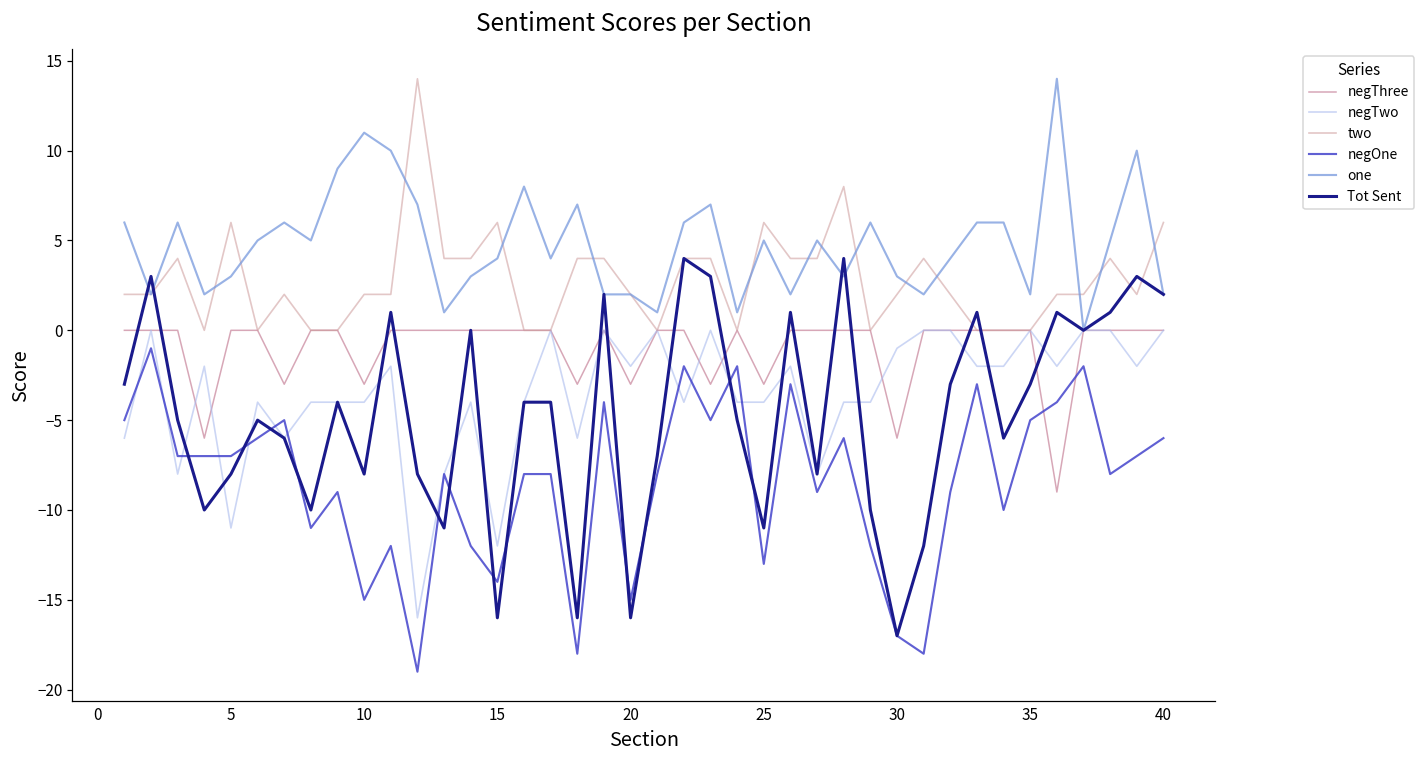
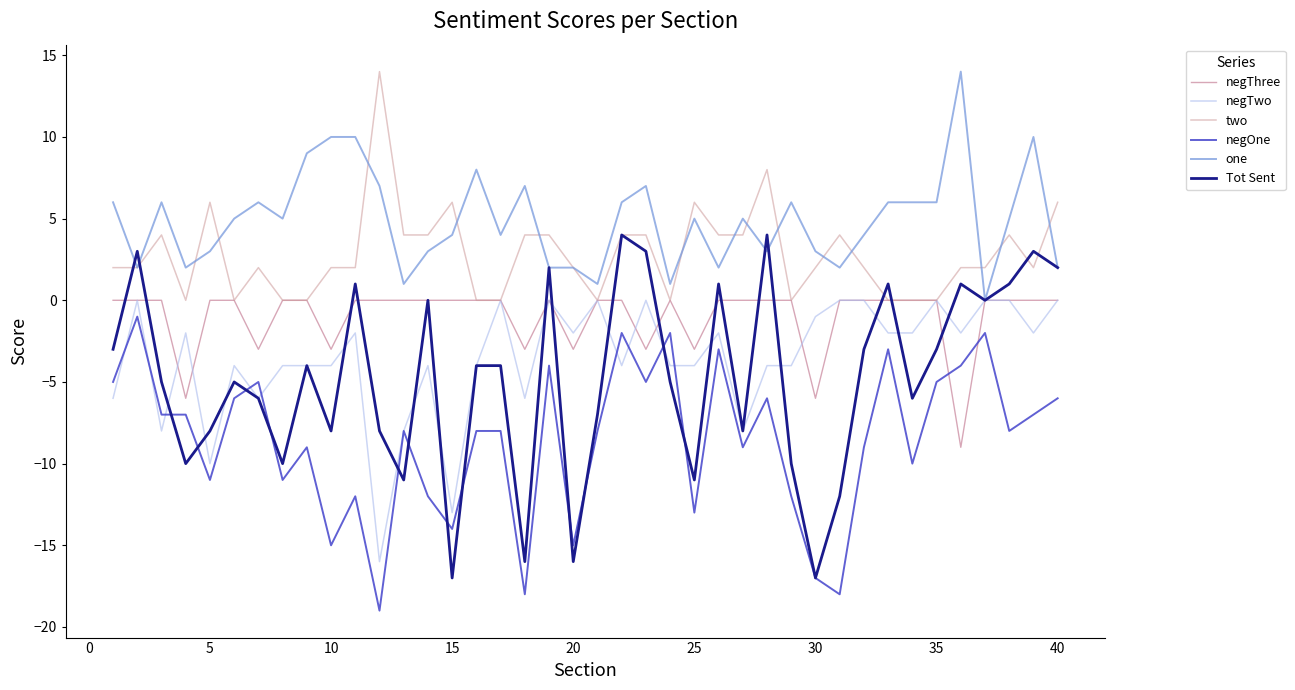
  {
    "negTwo": {
-     "5": -11,
+     "5": -10,
      "10": -4,
-     "15": -12,
+     "15": -13,
      "20": -2,
      "25": -4,
      "30": -1
    },
    "negOne": {
-     "5": -7,
+     "5": -11,
      "10": -15,
      "15": -14,
      "20": -15,
      "25": -13,
      "35": -5,
      "40": -6
    },
    "one": {
      "5": 3,
-     "10": 11,
+     "10": 10,
      "15": 4,
      "25": 5,
      "30": 3,
-     "35": 2
+     "35": 6
    },
    "Tot Sent": {
      "5": -8,
      "10": -8,
-     "15": -16,
+     "15": -17,
      "20": -16,
      "25": -11,
      "35": -3
    }
  }
